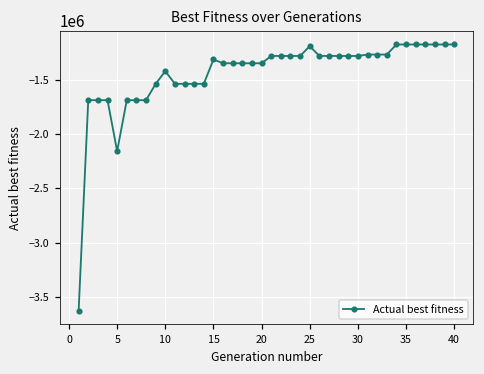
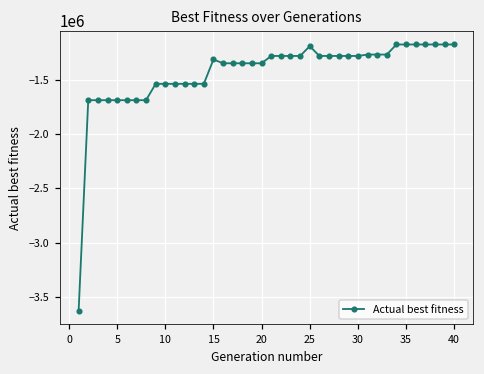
  {
-   "5": -2200000,
-   "10": -1400000,
+   "5": -1700000,
+   "10": -1500000,
    "15": -1300000,
    "20": -1300000,
    "25": -1200000,
    "30": -1300000,
    "35": -1200000,
    "40": -1200000
  }
